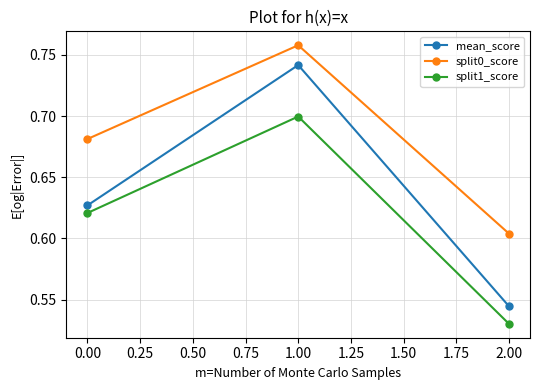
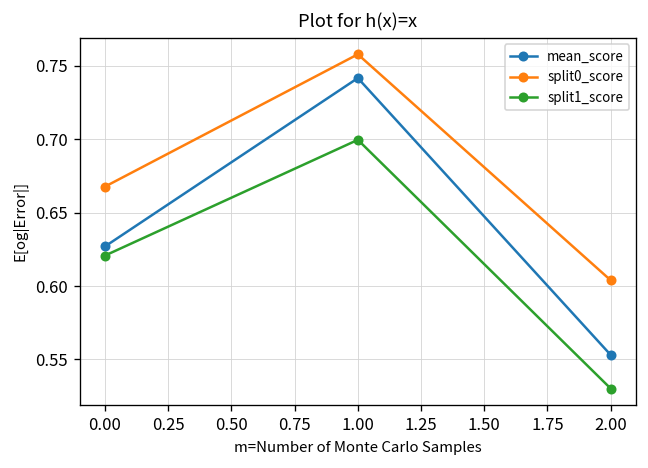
  {
    "mean_score": {
      "0.00": 0.627,
      "1.00": 0.742,
-     "2.00": 0.545
+     "2.00": 0.553
    },
    "split0_score": {
-     "0.00": 0.681,
+     "0.00": 0.668,
      "1.00": 0.758,
      "2.00": 0.604
    },
    "split1_score": {
      "0.00": 0.621,
      "1.00": 0.700,
      "2.00": 0.530
    }
  }
